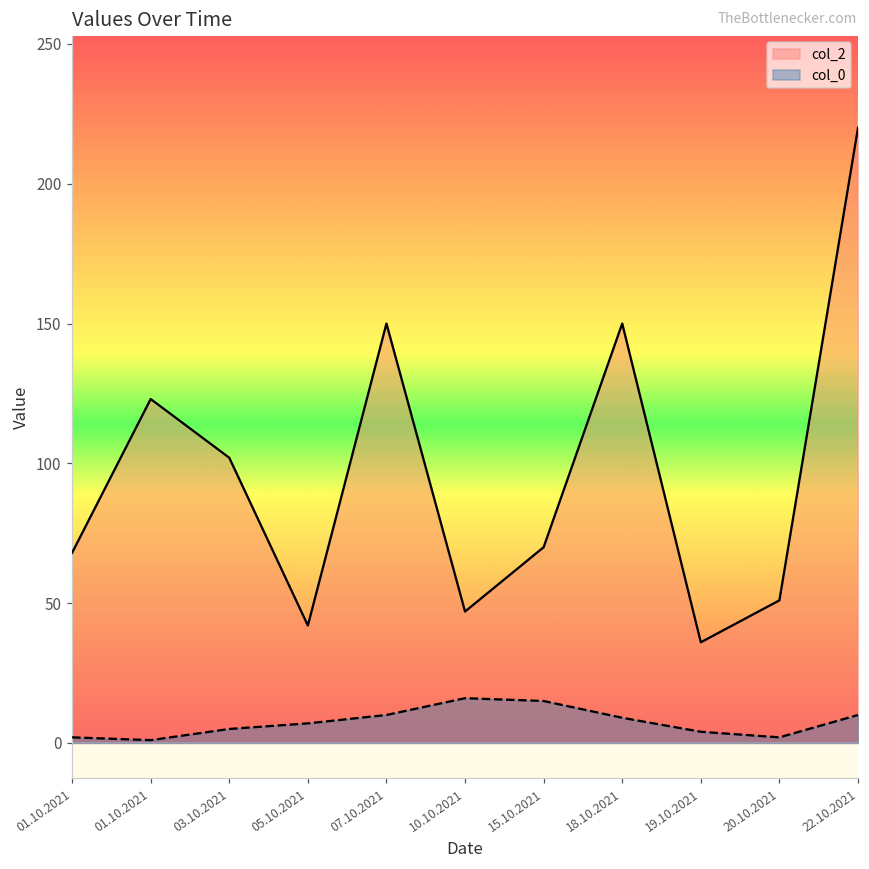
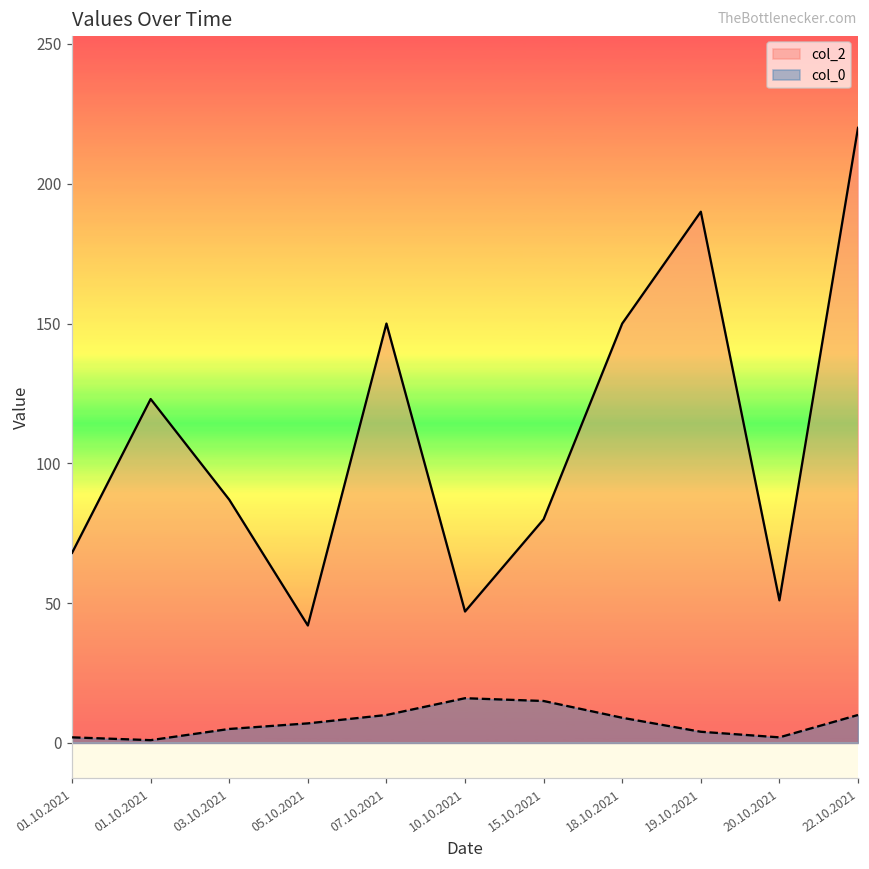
  {
    "col_2": {
-     "03.10.2021": 102,
+     "03.10.2021": 87,
      "05.10.2021": 42,
      "07.10.2021": 150,
      "10.10.2021": 47,
-     "15.10.2021": 70,
+     "15.10.2021": 80,
      "18.10.2021": 150,
-     "19.10.2021": 36,
+     "19.10.2021": 190,
      "20.10.2021": 51,
      "22.10.2021": 220
    },
    "col_0": {
      "03.10.2021": 5,
      "05.10.2021": 7,
      "07.10.2021": 10,
      "10.10.2021": 16,
      "15.10.2021": 15,
      "18.10.2021": 9,
      "19.10.2021": 4,
      "20.10.2021": 2,
      "22.10.2021": 10
    }
  }
